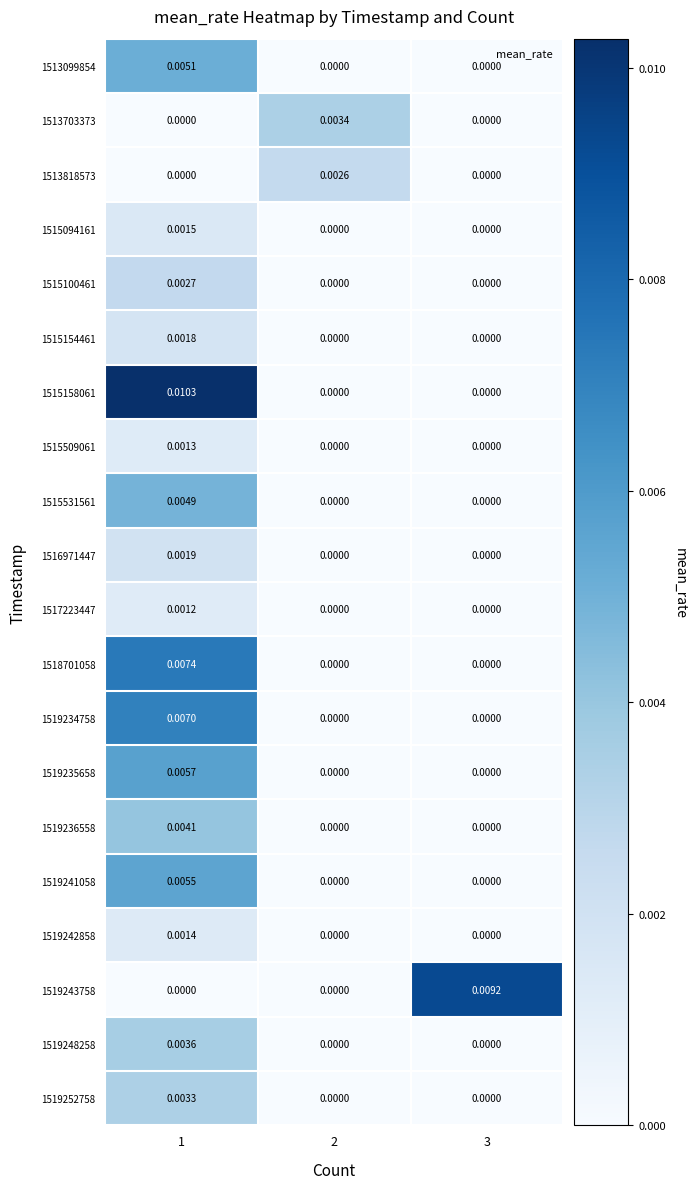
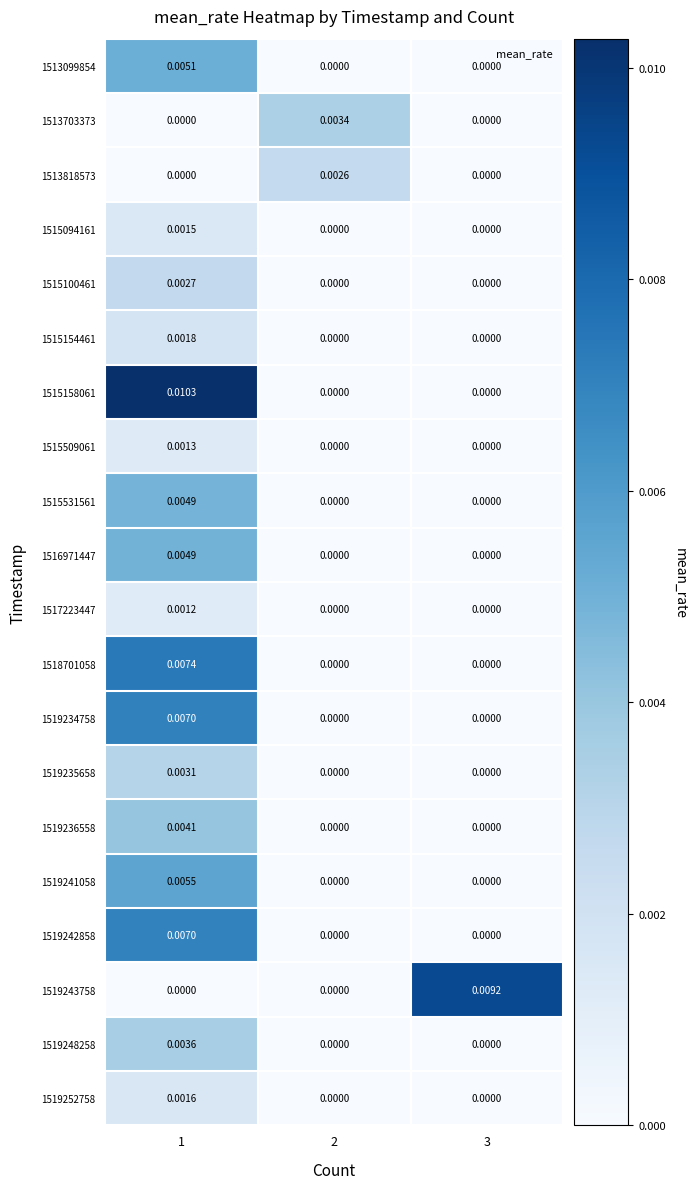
  {
    "1513099854": {
      "1": 0.0051,
      "2": 0.0000
    },
    "1513703373": {
      "1": 0.0000,
      "2": 0.0034,
      "3": 0.0000
    },
    "1513818573": {
      "1": 0.0000,
      "2": 0.0026,
      "3": 0.0000
    },
    "1515094161": {
      "1": 0.0015,
      "2": 0.0000,
      "3": 0.0000
    },
    "1515100461": {
      "1": 0.0027,
      "2": 0.0000,
      "3": 0.0000
    },
    "1515154461": {
      "1": 0.0018,
      "2": 0.0000,
      "3": 0.0000
    },
    "1515158061": {
      "1": 0.0103,
      "2": 0.0000,
      "3": 0.0000
    },
    "1515509061": {
      "1": 0.0013,
      "2": 0.0000,
      "3": 0.0000
    },
    "1515531561": {
      "1": 0.0049,
      "2": 0.0000,
      "3": 0.0000
    },
    "1516971447": {
-     "1": 0.0019,
+     "1": 0.0049,
      "2": 0.0000,
      "3": 0.0000
    },
    "1517223447": {
      "1": 0.0012,
      "2": 0.0000,
      "3": 0.0000
    },
    "1518701058": {
      "1": 0.0074,
      "2": 0.0000,
      "3": 0.0000
    },
    "1519234758": {
      "1": 0.0070,
      "2": 0.0000,
      "3": 0.0000
    },
    "1519235658": {
-     "1": 0.0057,
+     "1": 0.0031,
      "2": 0.0000,
      "3": 0.0000
    },
    "1519236558": {
      "1": 0.0041,
      "2": 0.0000,
      "3": 0.0000
    },
    "1519241058": {
      "1": 0.0055,
      "2": 0.0000,
      "3": 0.0000
    },
    "1519242858": {
-     "1": 0.0014,
+     "1": 0.0070,
      "2": 0.0000,
      "3": 0.0000
    },
    "1519243758": {
      "1": 0.0000,
      "2": 0.0000,
      "3": 0.0092
    },
    "1519248258": {
      "1": 0.0036,
      "2": 0.0000,
      "3": 0.0000
    },
    "1519252758": {
-     "1": 0.0033,
+     "1": 0.0016,
      "2": 0.0000,
      "3": 0.0000
    }
  }
